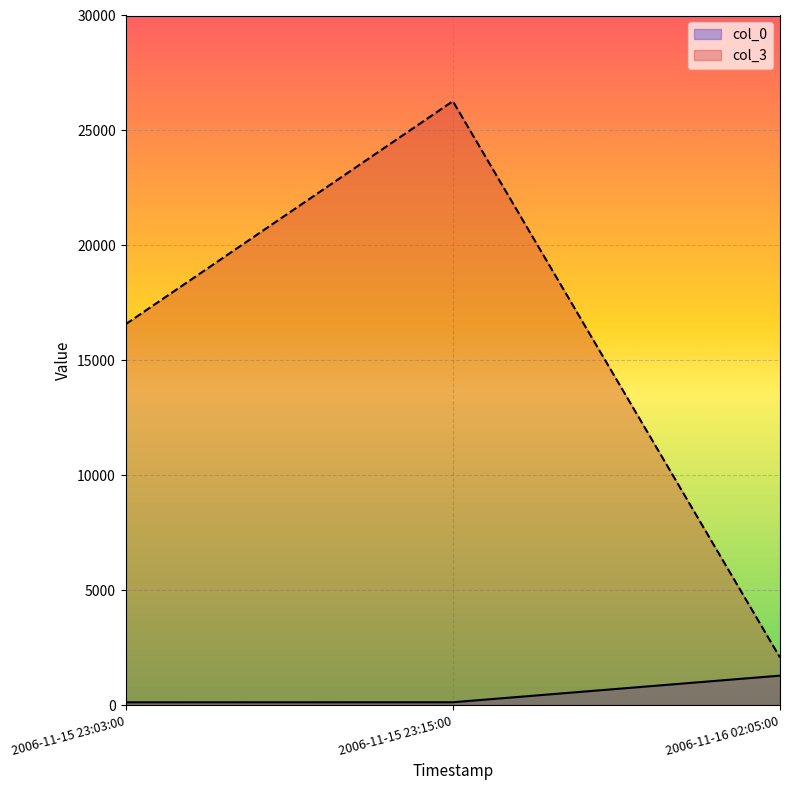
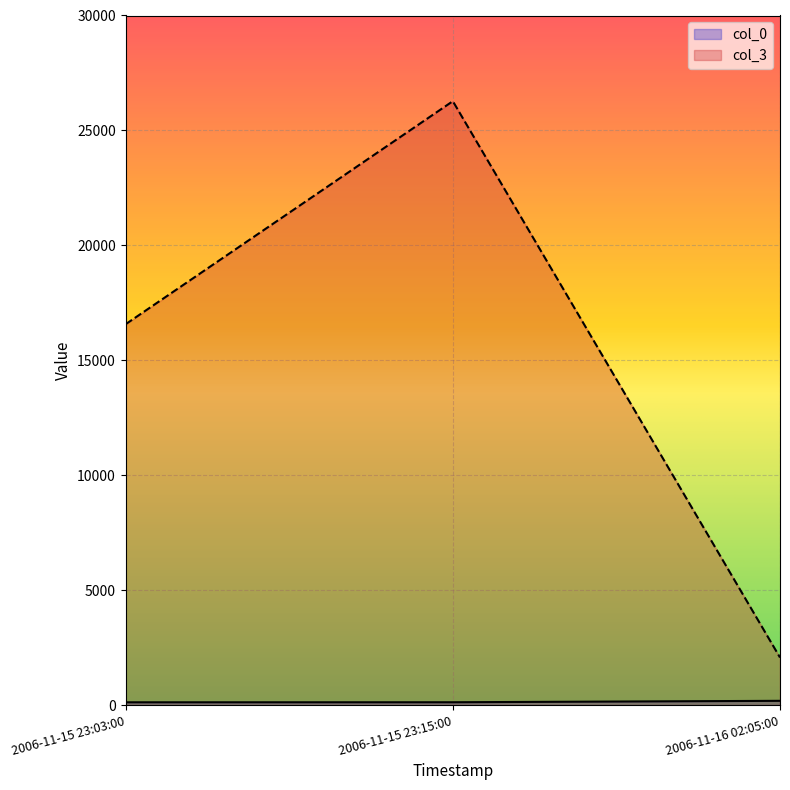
  {
    "col_0": {
      "2006-11-15 23:03:00": 100,
      "2006-11-15 23:15:00": 100,
-     "2006-11-16 02:05:00": 1300
+     "2006-11-16 02:05:00": 200
    },
    "col_3": {
      "2006-11-15 23:03:00": 16600,
      "2006-11-15 23:15:00": 26300,
      "2006-11-16 02:05:00": 2100
    }
  }
